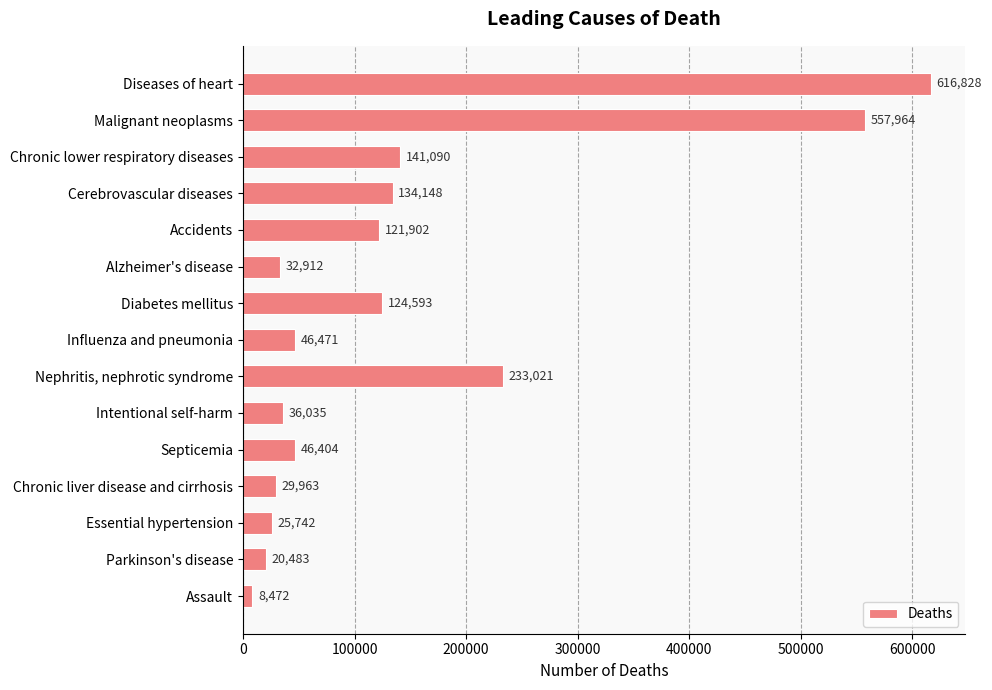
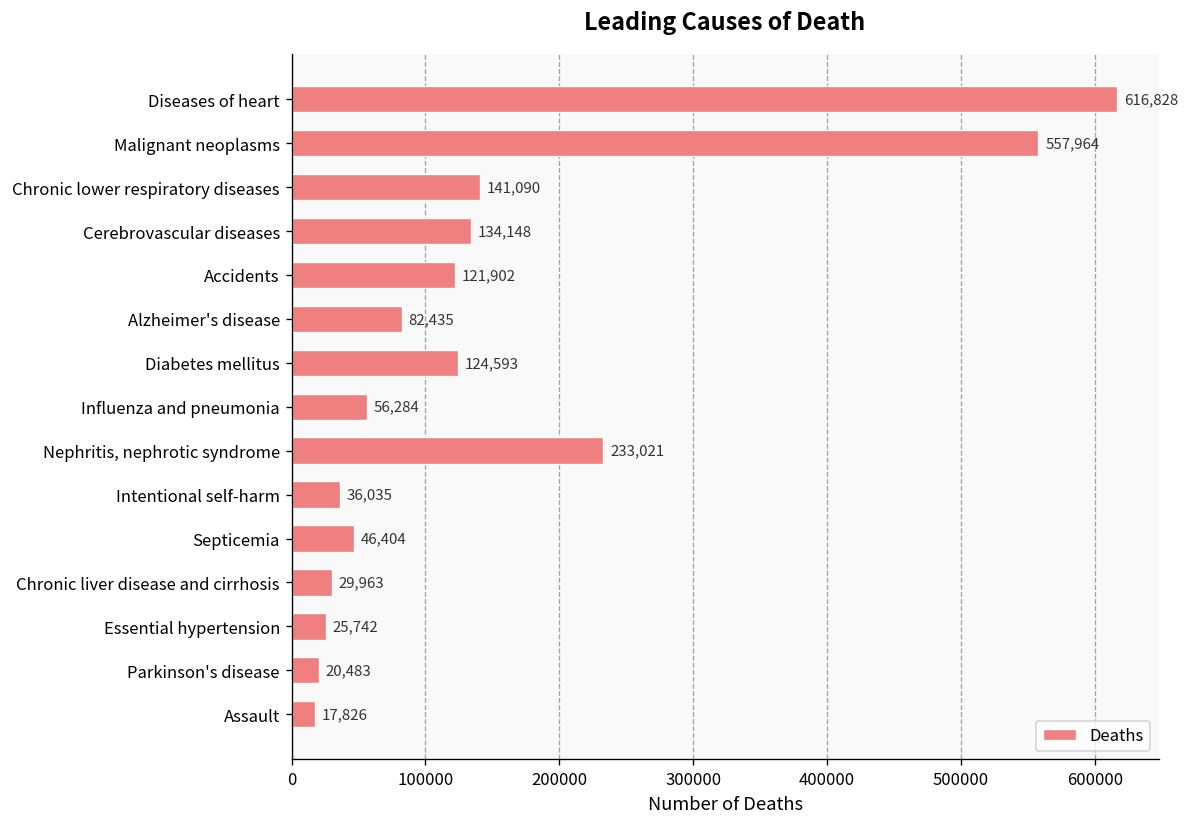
  {
    "Diseases of heart": "616,828",
    "Malignant neoplasms": "557,964",
    "Chronic lower respiratory diseases": "141,090",
    "Cerebrovascular diseases": "134,148",
    "Accidents": "121,902",
-   "Alzheimer's disease": "32,912",
+   "Alzheimer's disease": "82,435",
    "Diabetes mellitus": "124,593",
-   "Influenza and pneumonia": "46,471",
+   "Influenza and pneumonia": "56,284",
    "Nephritis, nephrotic syndrome": "233,021",
    "Intentional self-harm": "36,035",
    "Septicemia": "46,404",
    "Chronic liver disease and cirrhosis": "29,963",
    "Essential hypertension": "25,742",
    "Parkinson's disease": "20,483",
-   "Assault": "8,472"
+   "Assault": "17,826"
  }
